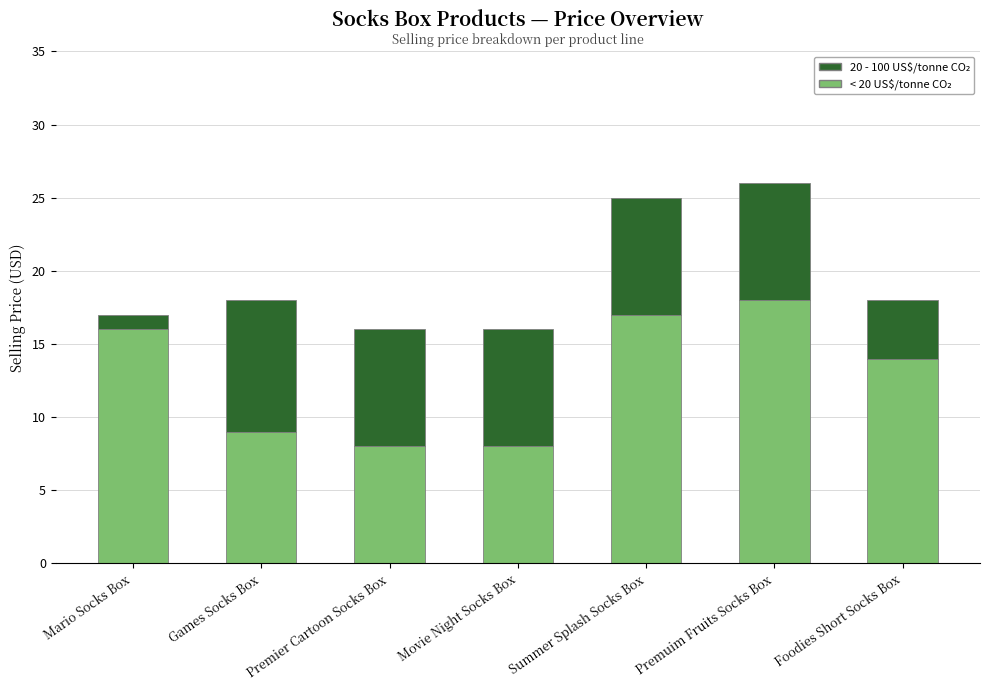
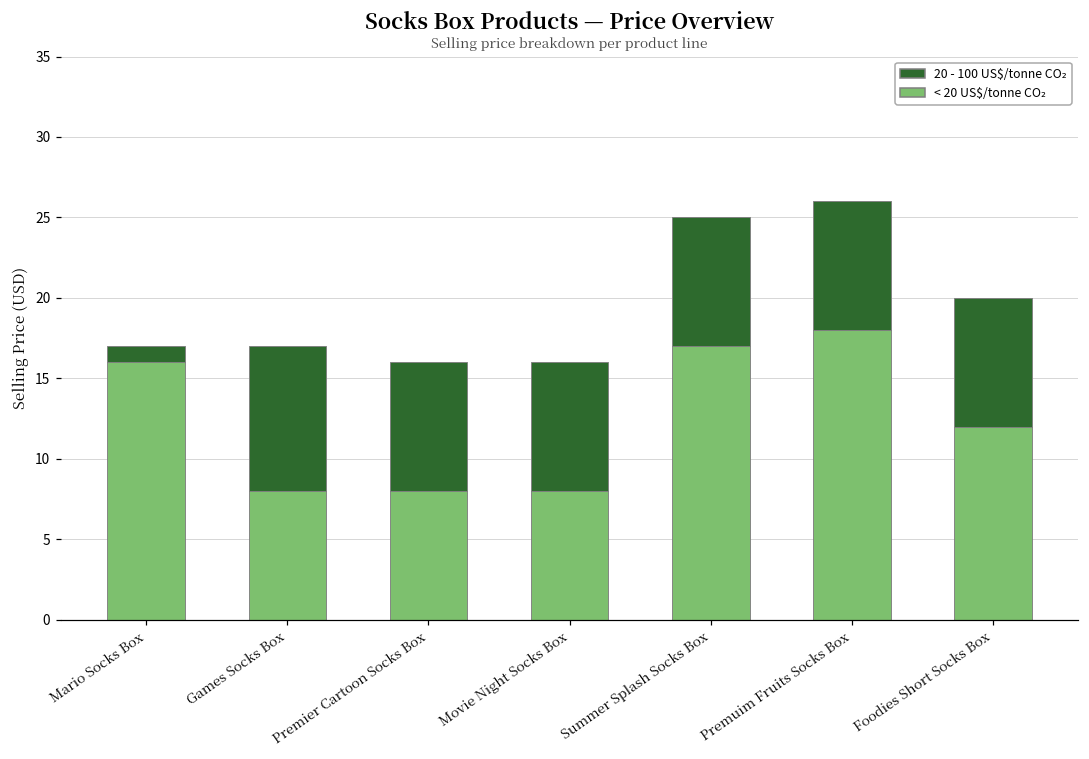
  {
    "< 20 US$/tonne CO₂": {
      "Mario Socks Box": 16,
-     "Games Socks Box": 9,
+     "Games Socks Box": 8,
      "Premier Cartoon Socks Box": 8,
      "Movie Night Socks Box": 8,
      "Summer Splash Socks Box": 17,
      "Premuim Fruits Socks Box": 18,
-     "Foodies Short Socks Box": 14
+     "Foodies Short Socks Box": 12
    },
    "20 - 100 US$/tonne CO₂": {
      "Mario Socks Box": 1,
      "Games Socks Box": 9,
      "Premier Cartoon Socks Box": 8,
      "Movie Night Socks Box": 8,
      "Summer Splash Socks Box": 8,
      "Premuim Fruits Socks Box": 8,
-     "Foodies Short Socks Box": 4
+     "Foodies Short Socks Box": 8
    }
  }
